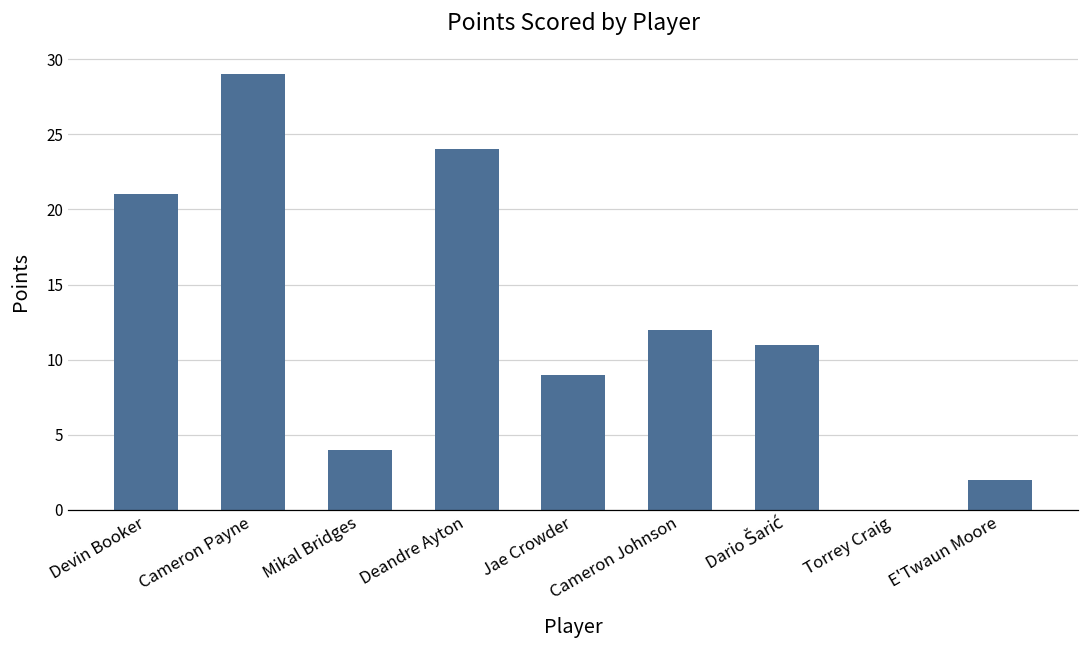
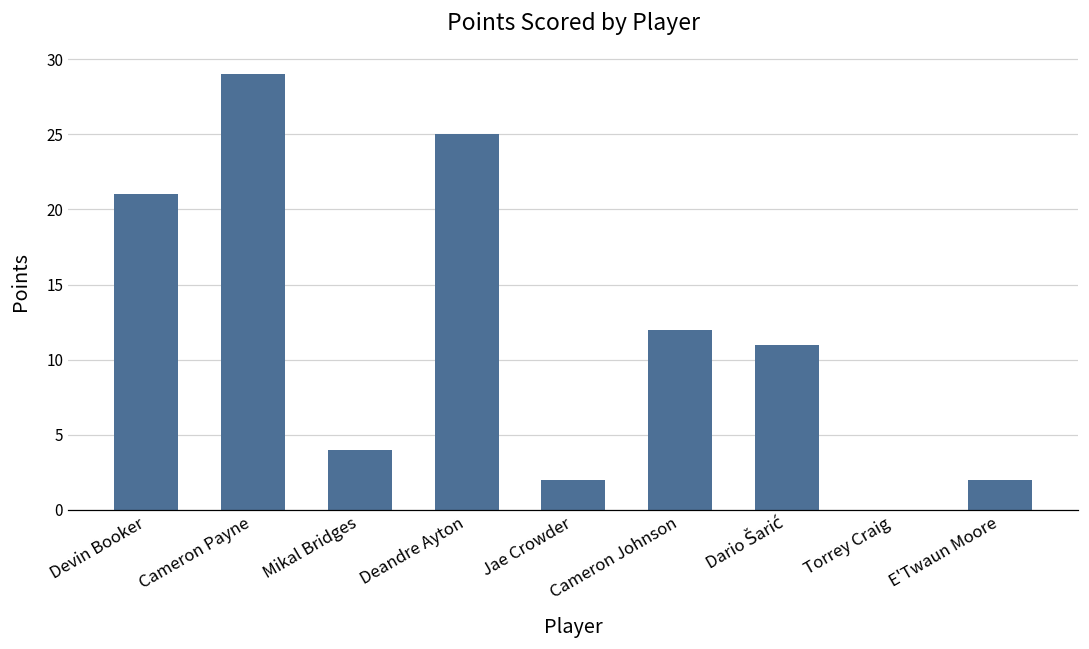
  {
    "Devin Booker": 21,
    "Cameron Payne": 29,
    "Mikal Bridges": 4,
-   "Deandre Ayton": 24,
-   "Jae Crowder": 9,
+   "Deandre Ayton": 25,
+   "Jae Crowder": 2,
    "Cameron Johnson": 12,
    "Dario Šarić": 11,
    "Torrey Craig": 0,
    "E'Twaun Moore": 2
  }
